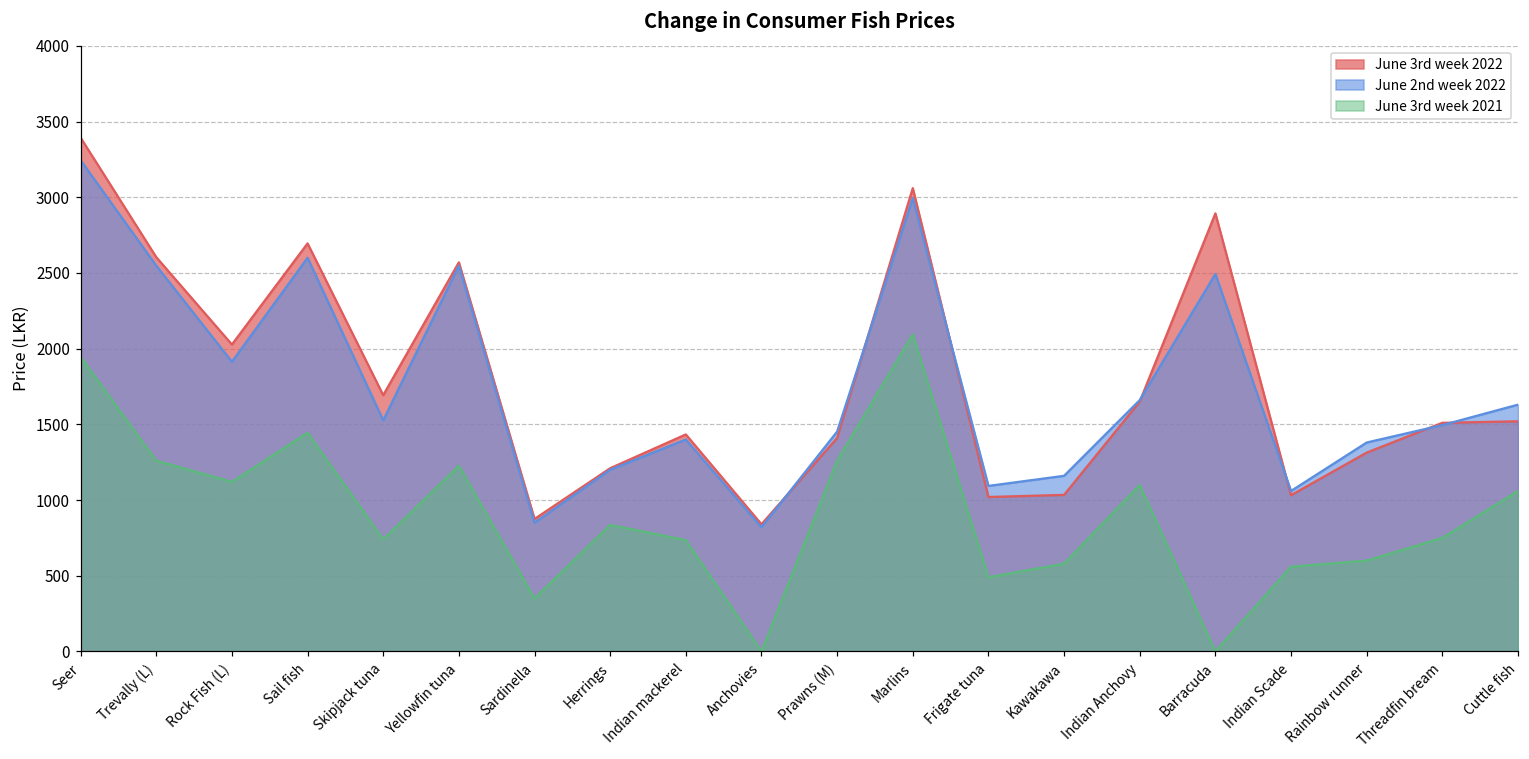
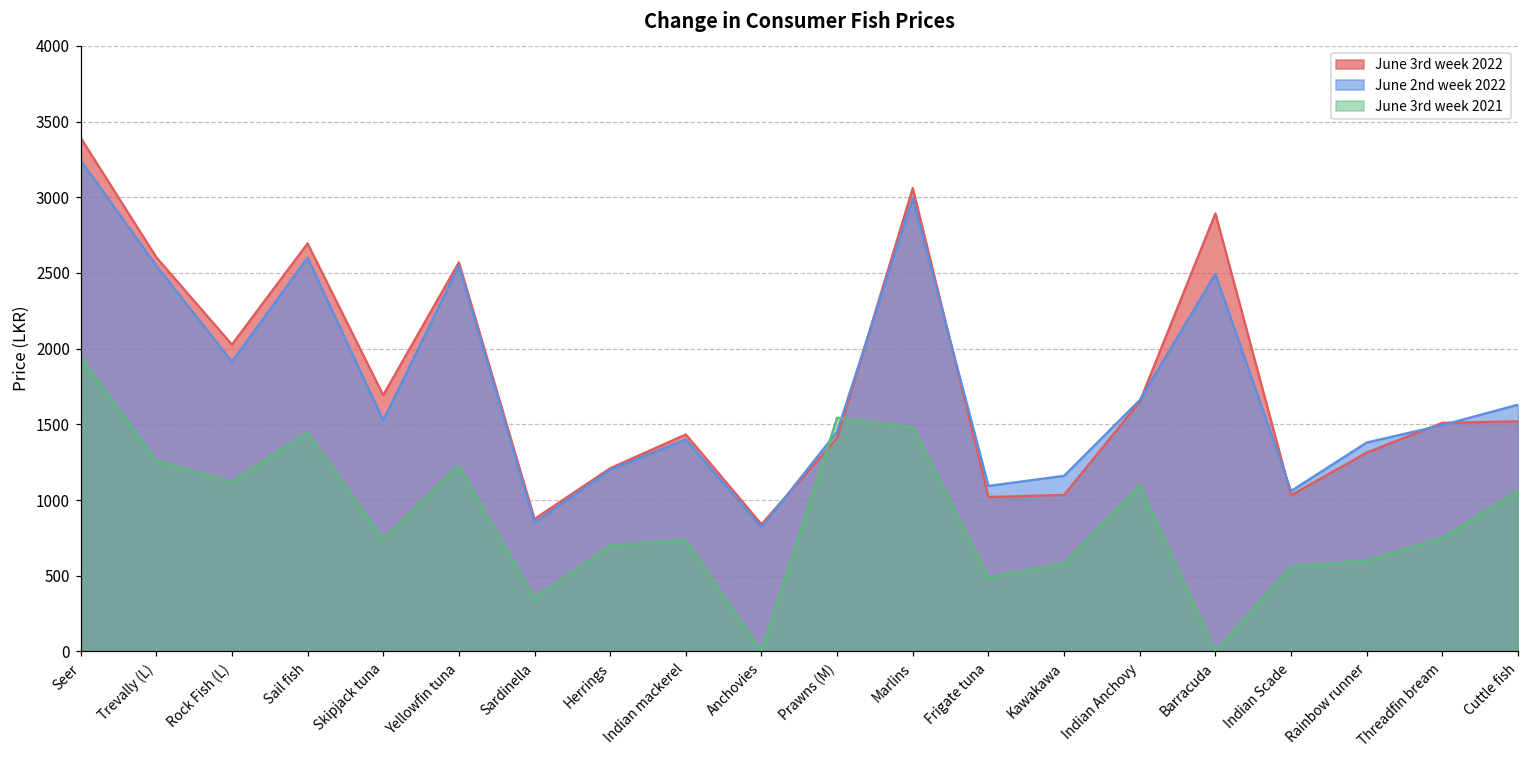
  {
    "June 3rd week 2022": {
      "Seer": 3390,
      "Trevally (L)": 2600,
      "Rock Fish (L)": 2030,
      "Sail fish": 2700,
      "Skipjack tuna": 1690,
      "Yellowfin tuna": 2570,
      "Sardinella": 880,
      "Indian mackerel": 1430,
      "Anchovies": 840,
      "Prawns (M)": 1410,
      "Marlins": 3060,
      "Frigate tuna": 1020,
      "Kawakawa": 1030,
      "Barracuda": 2890,
      "Indian Scade": 1030,
      "Rainbow runner": 1310,
      "Cuttle fish": 1520
    },
    "June 2nd week 2022": {
      "Seer": 3240,
      "Trevally (L)": 2550,
      "Rock Fish (L)": 1910,
      "Sail fish": 2600,
      "Skipjack tuna": 1530,
      "Yellowfin tuna": 2550,
      "Sardinella": 850,
      "Indian mackerel": 1400,
      "Anchovies": 820,
      "Prawns (M)": 1450,
      "Marlins": 2990,
      "Frigate tuna": 1090,
      "Kawakawa": 1160,
      "Barracuda": 2490,
      "Indian Scade": 1060,
      "Rainbow runner": 1380,
      "Cuttle fish": 1630
    },
    "June 3rd week 2021": {
      "Seer": 1950,
      "Trevally (L)": 1260,
      "Rock Fish (L)": 1120,
      "Sail fish": 1450,
      "Skipjack tuna": 740,
      "Yellowfin tuna": 1230,
      "Sardinella": 350,
-     "Herrings": 840,
+     "Herrings": 700,
      "Indian mackerel": 740,
      "Anchovies": 0,
-     "Prawns (M)": 1260,
-     "Marlins": 2100,
+     "Prawns (M)": 1540,
+     "Marlins": 1480,
      "Frigate tuna": 490,
      "Kawakawa": 580,
      "Indian Anchovy": 1100,
      "Barracuda": 0,
      "Indian Scade": 560,
      "Rainbow runner": 600,
      "Threadfin bream": 750,
      "Cuttle fish": 1060
    }
  }
